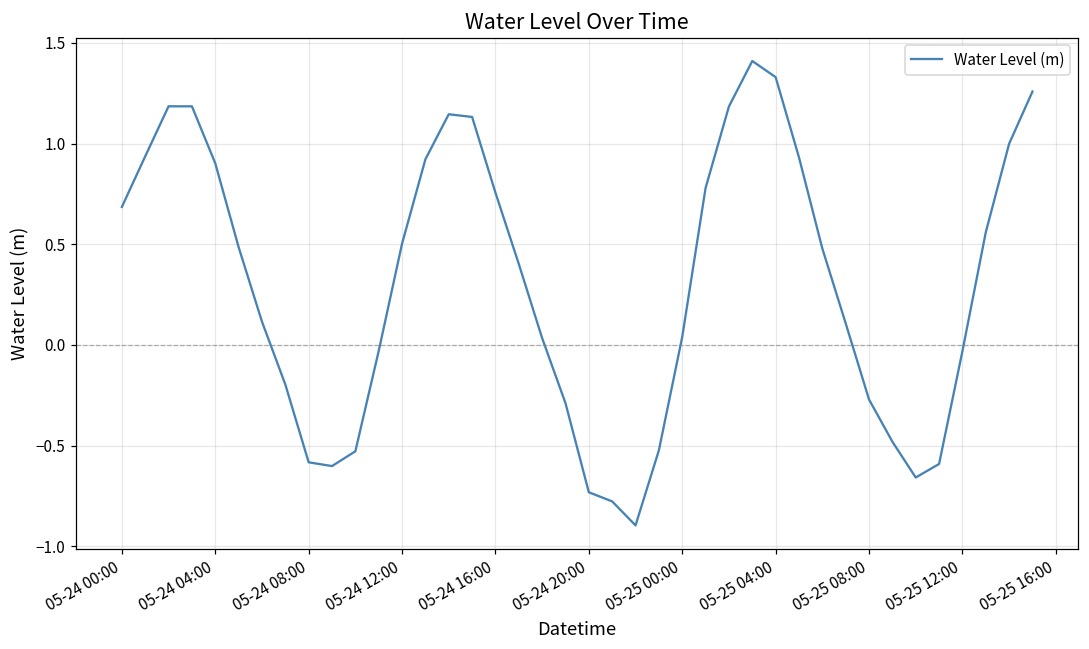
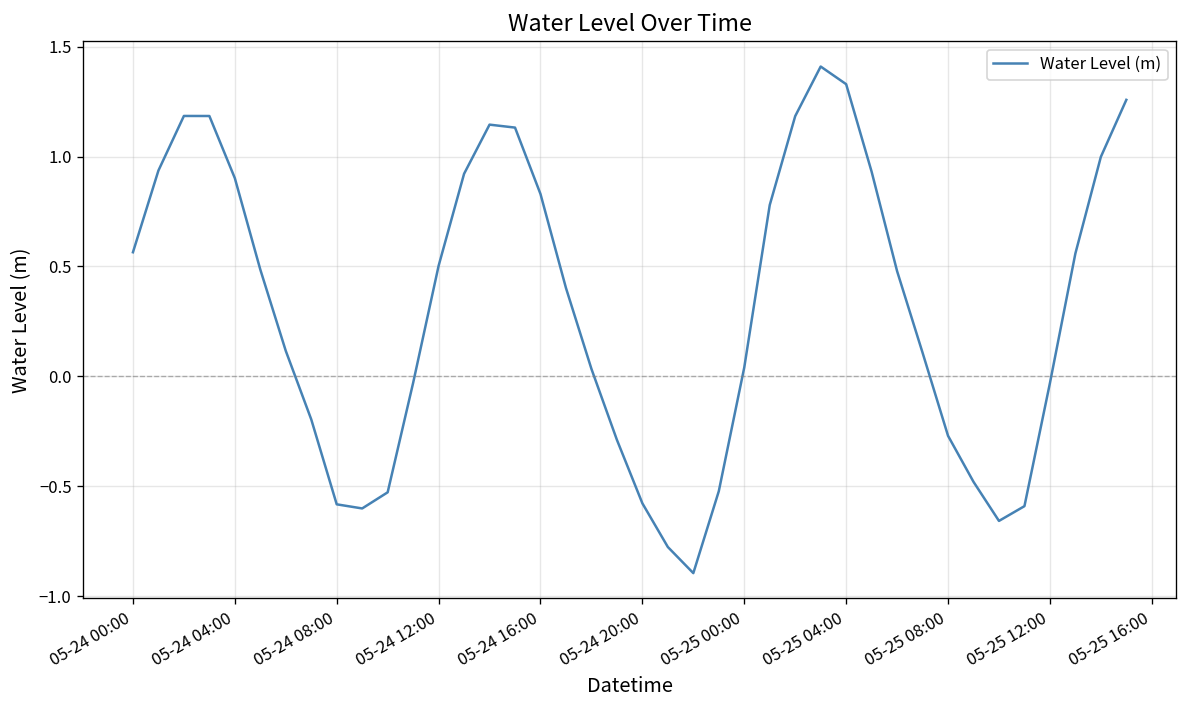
  {
-   "05-24 00:00": 0.69,
+   "05-24 00:00": 0.56,
    "05-24 04:00": 0.90,
    "05-24 08:00": -0.58,
    "05-24 12:00": 0.50,
-   "05-24 16:00": 0.76,
-   "05-24 20:00": -0.73,
+   "05-24 16:00": 0.83,
+   "05-24 20:00": -0.58,
    "05-25 00:00": 0.04,
    "05-25 04:00": 1.33,
    "05-25 08:00": -0.27,
    "05-25 12:00": -0.03
  }
